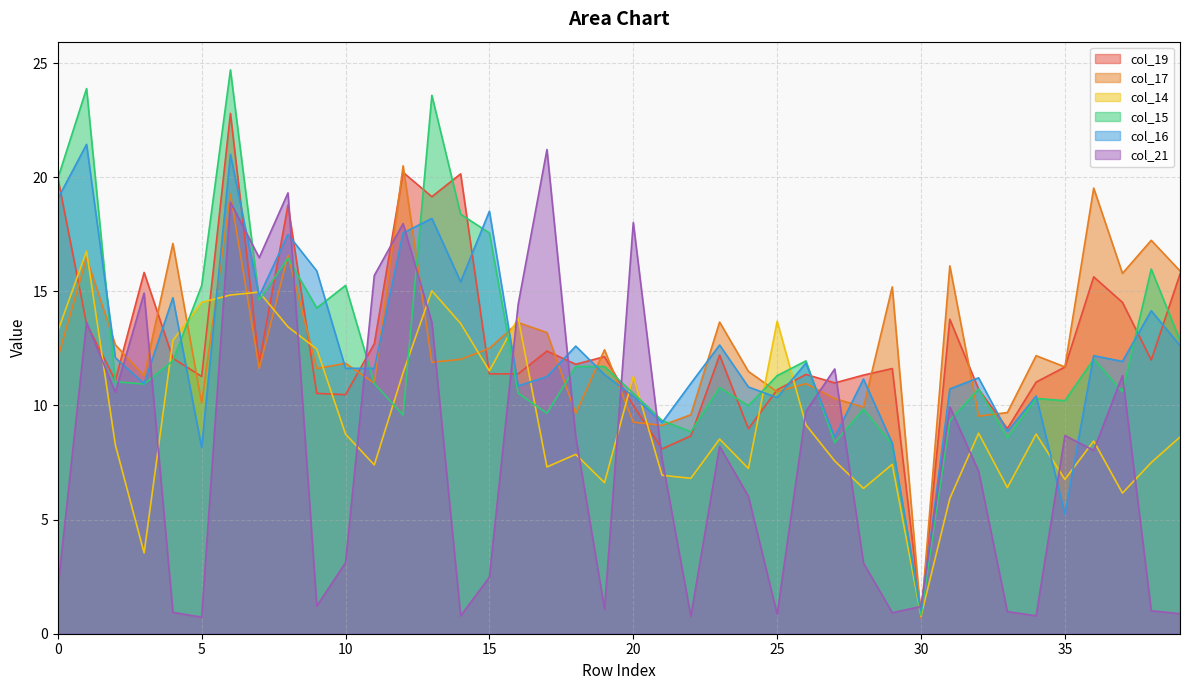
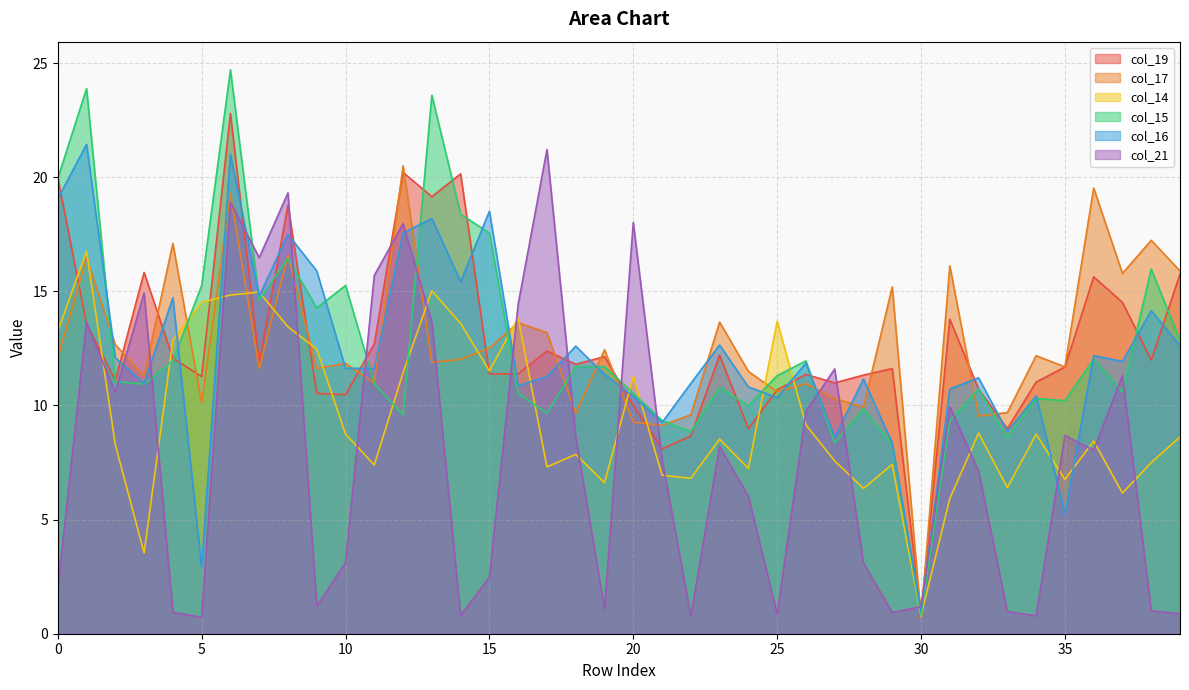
  {
    "col_15": {
      "5": 15.3,
      "10": 15.3,
      "15": 17.6,
      "20": 10.5,
      "25": 11.3,
      "35": 10.2
    },
    "col_16": {
      "0": 19.1,
-     "5": 8.1,
+     "5": 2.9,
      "10": 11.6,
      "15": 18.5,
      "20": 10.4,
      "25": 10.3,
      "30": 1.0,
      "35": 5.2
    },
    "col_21": {
      "0": 2.0,
      "5": 0.7,
      "10": 3.1,
      "15": 2.5,
      "20": 18.0,
      "25": 0.9,
      "30": 1.2,
      "35": 8.7
    }
  }
